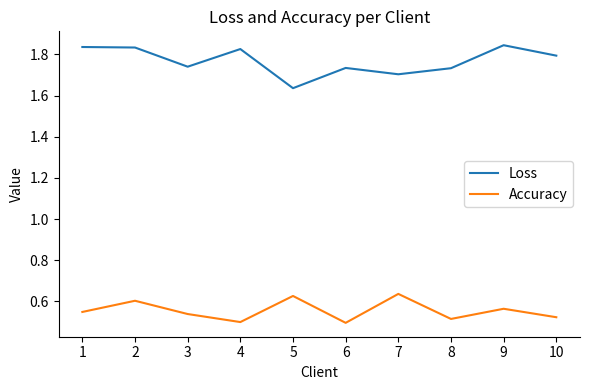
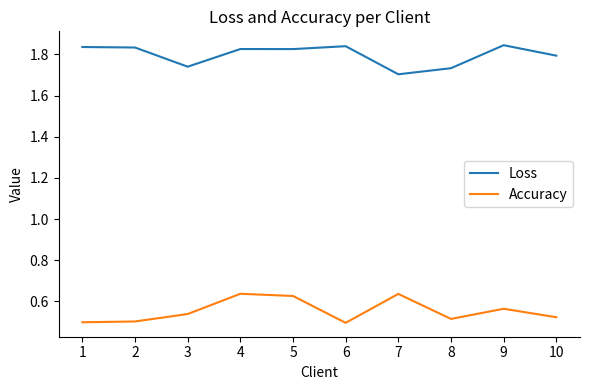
  {
    "Loss": {
      "1": 1.84,
      "2": 1.83,
      "3": 1.74,
      "4": 1.83,
-     "5": 1.64,
-     "6": 1.73,
+     "5": 1.83,
+     "6": 1.84,
      "7": 1.70,
      "8": 1.73,
      "9": 1.84,
      "10": 1.79
    },
    "Accuracy": {
-     "1": 0.55,
-     "2": 0.60,
+     "1": 0.50,
+     "2": 0.50,
      "3": 0.54,
-     "4": 0.50,
+     "4": 0.64,
      "5": 0.63,
      "6": 0.50,
      "7": 0.64,
      "8": 0.52,
      "9": 0.56,
      "10": 0.52
    }
  }
